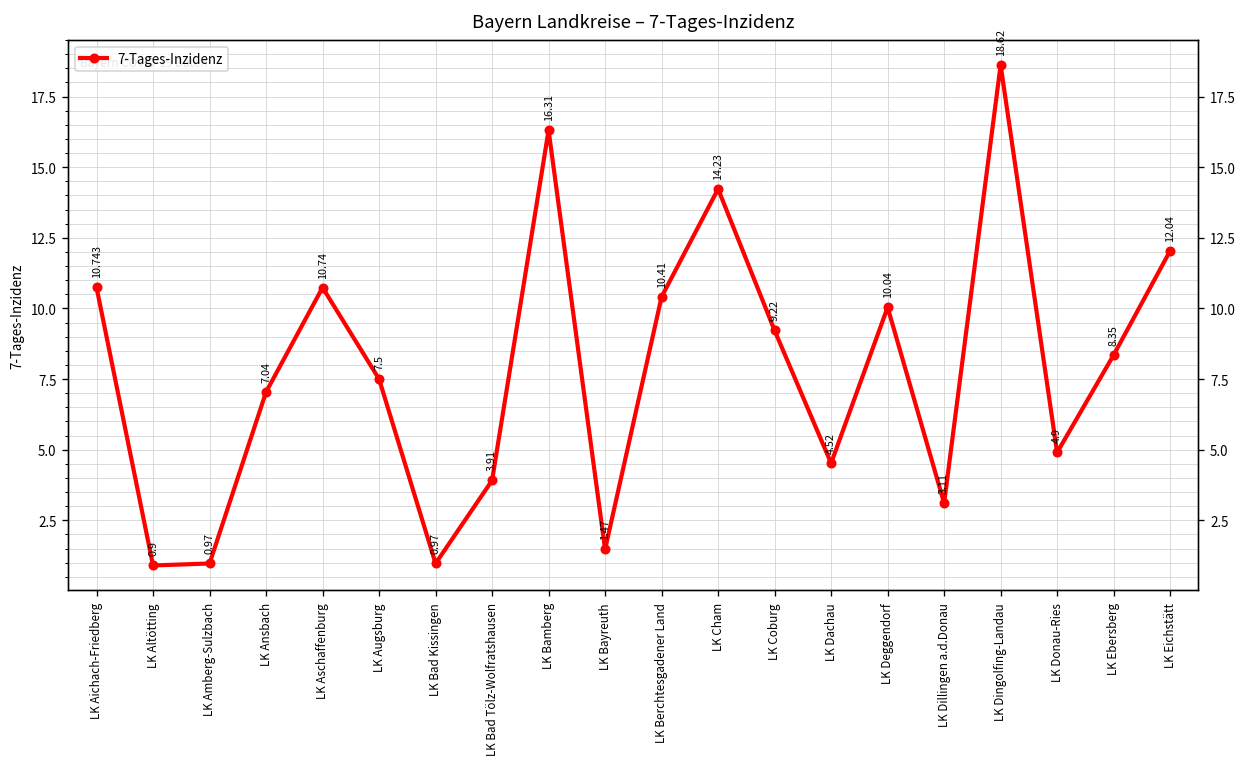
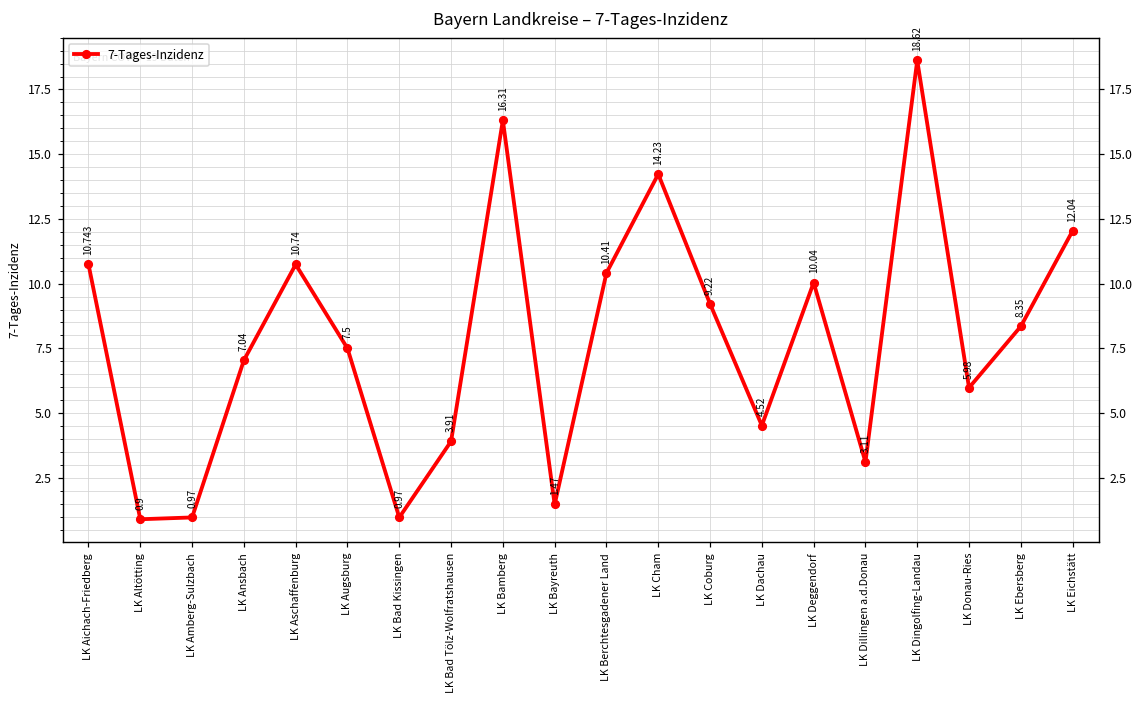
  {
    "LK Aichach-Friedberg": 10.743,
    "LK Altötting": 0.9,
    "LK Amberg-Sulzbach": 0.97,
    "LK Ansbach": 7.04,
    "LK Aschaffenburg": 10.74,
    "LK Augsburg": 7.5,
    "LK Bad Kissingen": 0.97,
    "LK Bad Tölz-Wolfratshausen": 3.91,
    "LK Bamberg": 16.31,
    "LK Bayreuth": 1.47,
    "LK Berchtesgadener Land": 10.41,
    "LK Cham": 14.23,
    "LK Coburg": 9.22,
    "LK Dachau": 4.52,
    "LK Deggendorf": 10.04,
    "LK Dillingen a.d.Donau": 3.11,
    "LK Dingolfing-Landau": 18.62,
-   "LK Donau-Ries": 4.9,
+   "LK Donau-Ries": 5.98,
    "LK Ebersberg": 8.35,
    "LK Eichstätt": 12.04
  }
